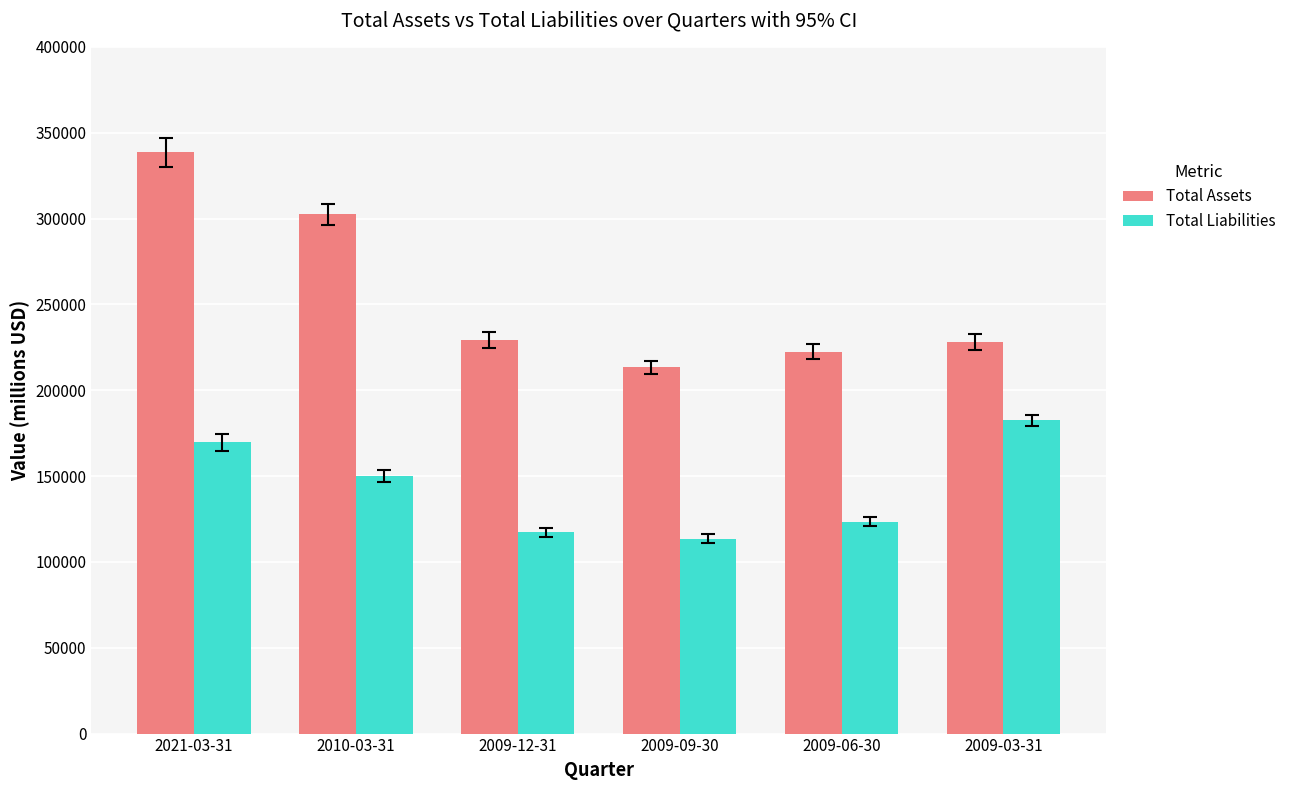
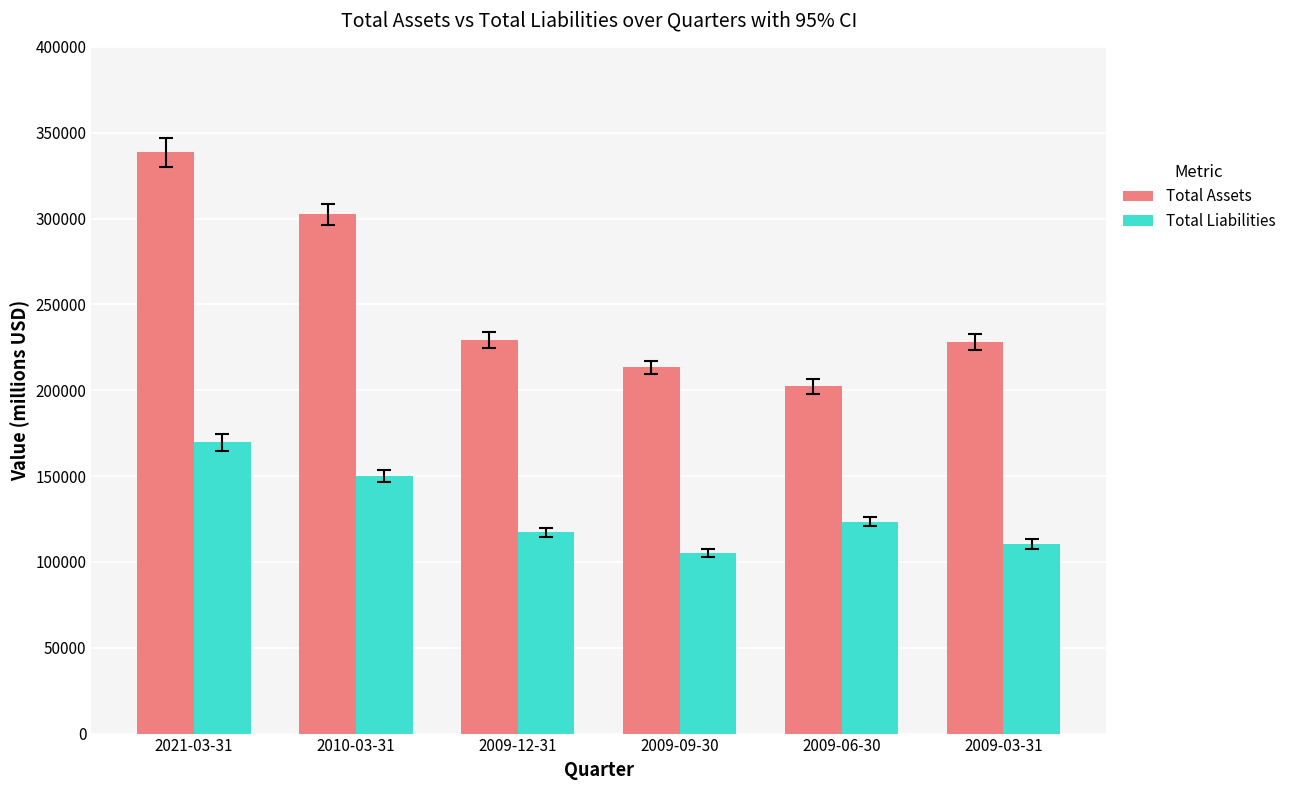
  {
    "Total Assets": {
      "2021-03-31": 339000,
      "2010-03-31": 303000,
      "2009-12-31": 229000,
      "2009-09-30": 213000,
-     "2009-06-30": 222000,
+     "2009-06-30": 202000,
      "2009-03-31": 228000
    },
    "Total Liabilities": {
      "2021-03-31": 170000,
      "2010-03-31": 150000,
      "2009-12-31": 117000,
-     "2009-09-30": 114000,
+     "2009-09-30": 105000,
      "2009-06-30": 123000,
-     "2009-03-31": 182000
+     "2009-03-31": 111000
    }
  }
